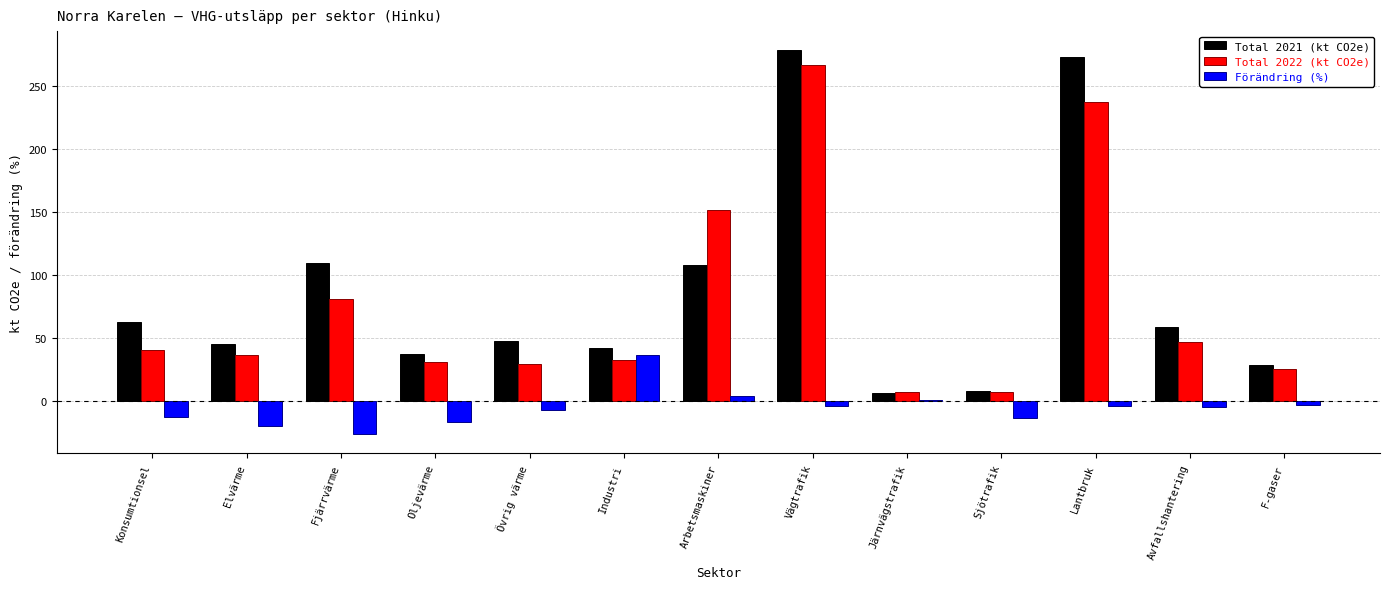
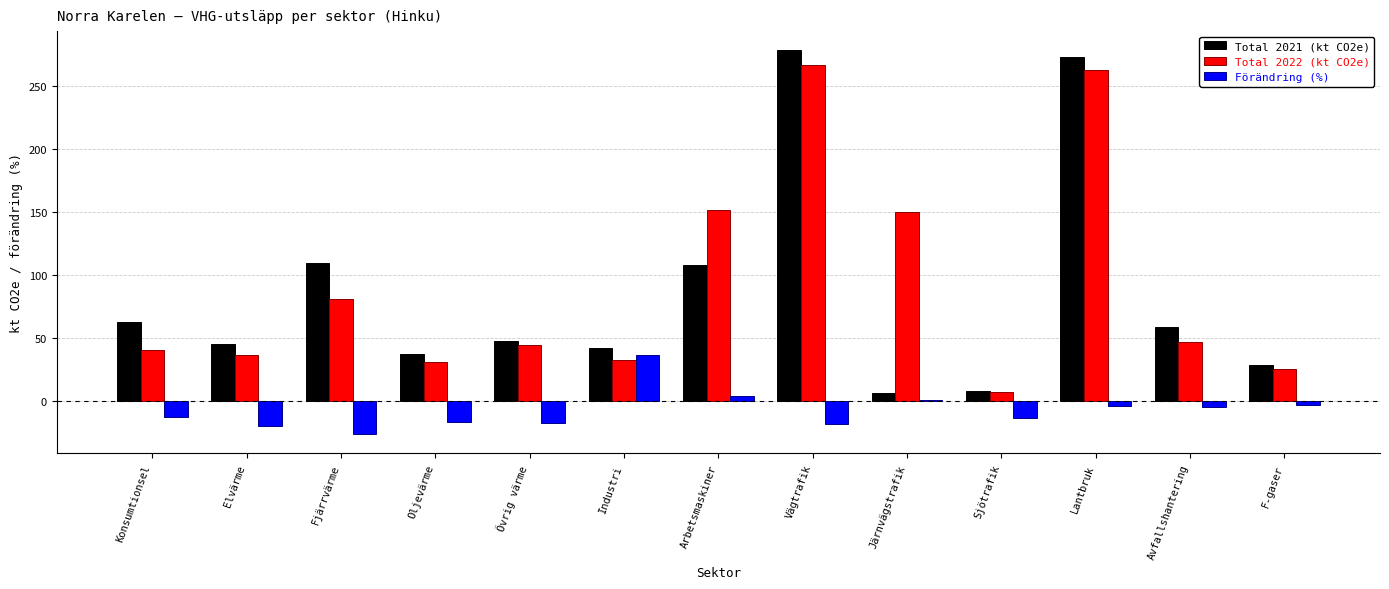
  {
    "Total 2021 (kt CO2e)": {
      "Konsumtionsel": 63,
      "Elvärme": 45,
      "Fjärrvärme": 110,
      "Oljevärme": 37,
      "Övrig värme": 48,
      "Industri": 42,
      "Arbetsmaskiner": 108,
      "Vägtrafik": 279,
      "Järnvägstrafik": 7,
      "Sjötrafik": 8,
      "Lantbruk": 273,
      "Avfallshantering": 59,
      "F-gaser": 28
    },
    "Total 2022 (kt CO2e)": {
      "Konsumtionsel": 41,
      "Elvärme": 36,
      "Fjärrvärme": 81,
      "Oljevärme": 31,
-     "Övrig värme": 30,
+     "Övrig värme": 45,
      "Industri": 33,
      "Arbetsmaskiner": 152,
      "Vägtrafik": 267,
-     "Järnvägstrafik": 7,
+     "Järnvägstrafik": 150,
      "Sjötrafik": 7,
-     "Lantbruk": 238,
+     "Lantbruk": 263,
      "Avfallshantering": 47,
      "F-gaser": 26
    },
    "Förändring (%)": {
      "Konsumtionsel": -13,
      "Elvärme": -20,
      "Fjärrvärme": -26,
      "Oljevärme": -17,
-     "Övrig värme": -7,
+     "Övrig värme": -18,
      "Industri": 37,
      "Arbetsmaskiner": 4,
-     "Vägtrafik": -4,
+     "Vägtrafik": -19,
      "Sjötrafik": -14,
      "Lantbruk": -4,
      "Avfallshantering": -5,
      "F-gaser": -3
    }
  }
